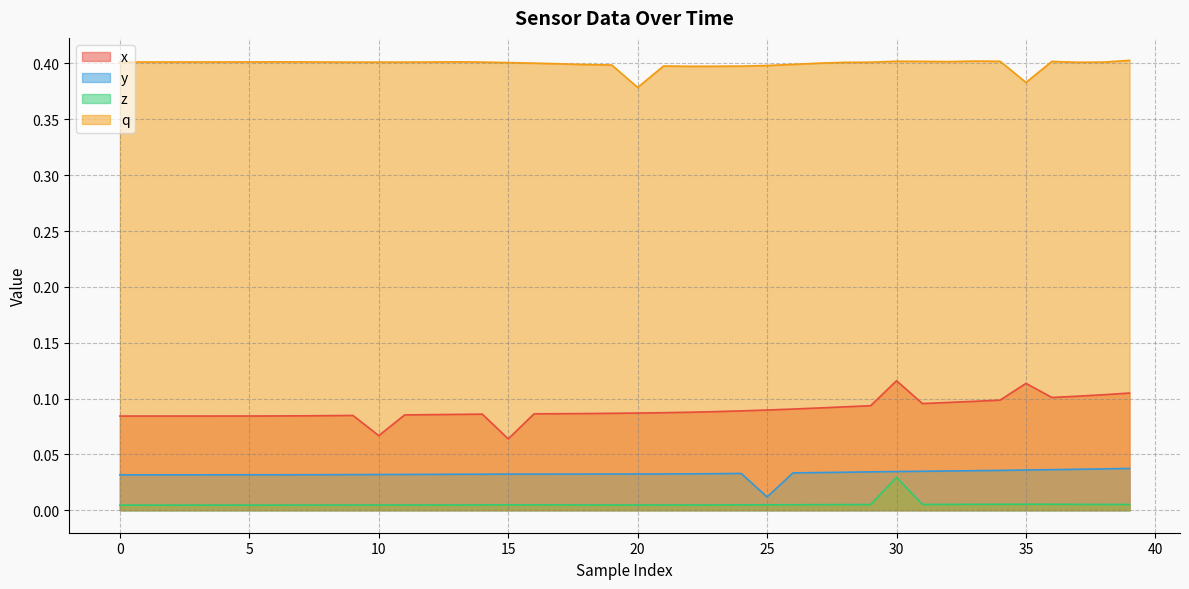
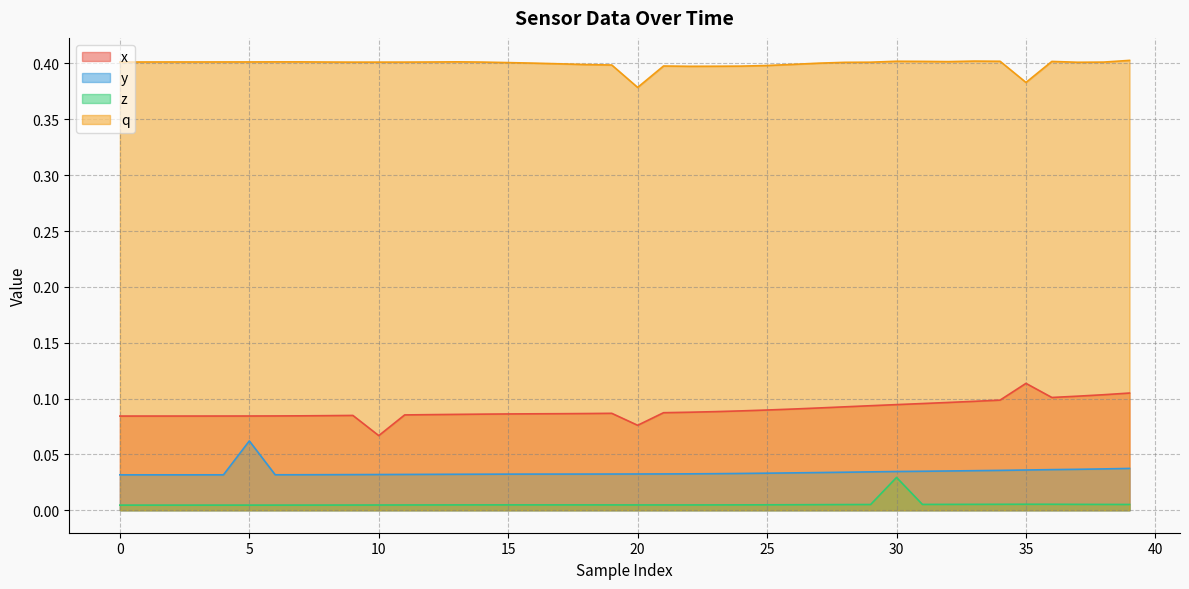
  {
    "x": {
      "0": 0.084,
      "5": 0.084,
      "10": 0.067,
-     "15": 0.064,
-     "20": 0.087,
+     "15": 0.086,
+     "20": 0.076,
      "25": 0.090,
-     "30": 0.116,
+     "30": 0.095,
      "35": 0.114
    },
    "y": {
      "0": 0.032,
-     "5": 0.032,
+     "5": 0.062,
      "10": 0.032,
      "15": 0.032,
      "20": 0.032,
-     "25": 0.012,
+     "25": 0.033,
      "30": 0.035,
      "35": 0.036
    },
    "z": {
      "0": 0.005,
      "5": 0.005,
      "10": 0.005,
      "15": 0.005,
      "20": 0.005,
      "25": 0.005,
      "30": 0.029,
      "35": 0.005
    },
    "q": {
      "5": 0.401,
      "10": 0.401,
      "15": 0.401,
      "20": 0.379,
      "25": 0.398,
      "30": 0.402,
      "35": 0.383
    }
  }
